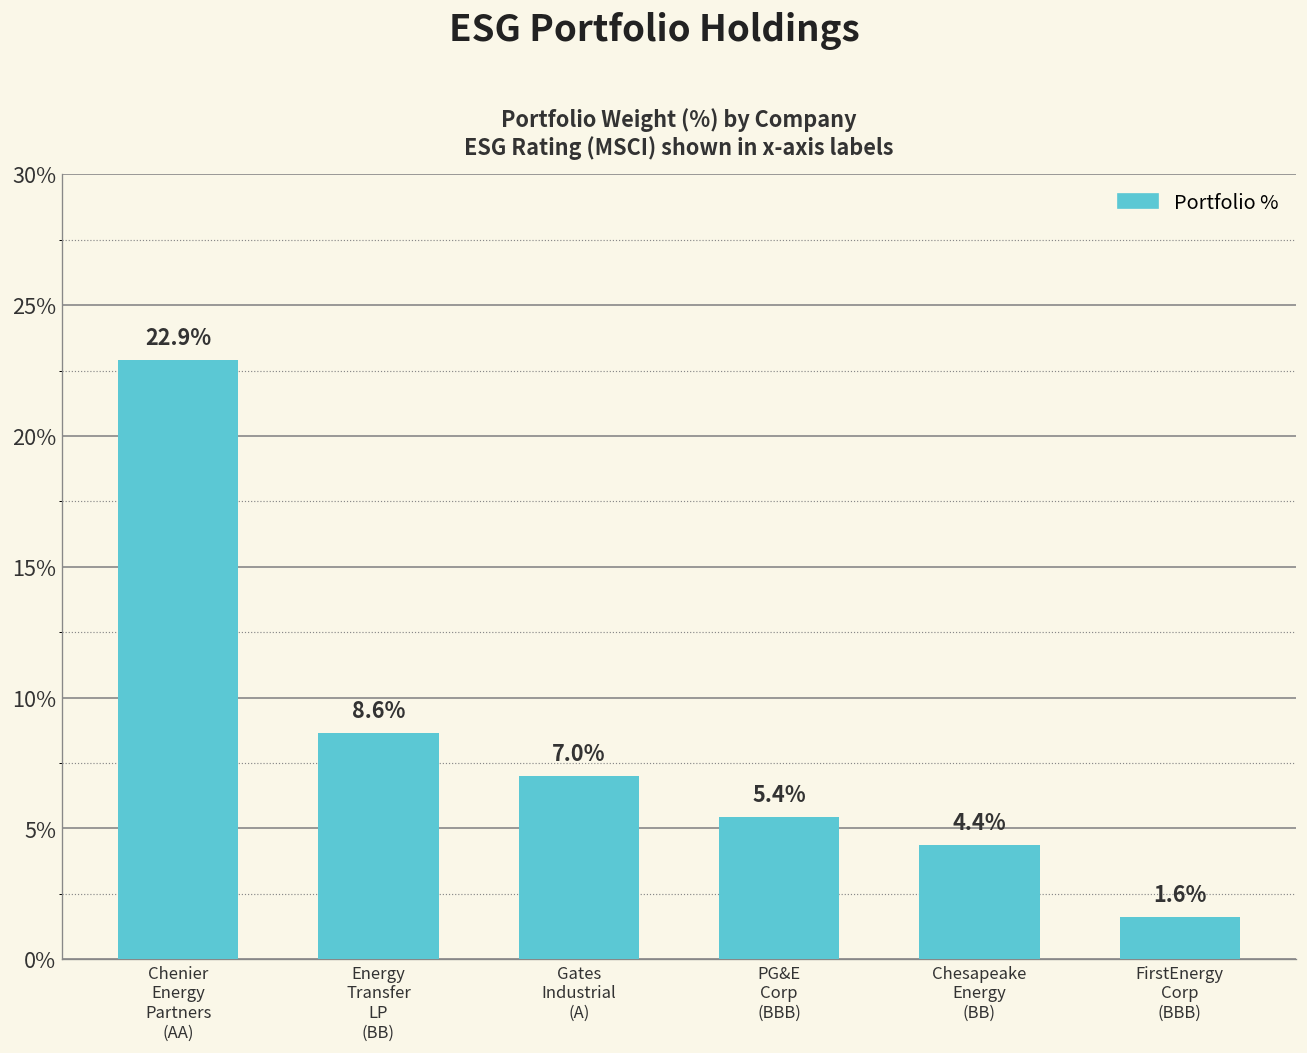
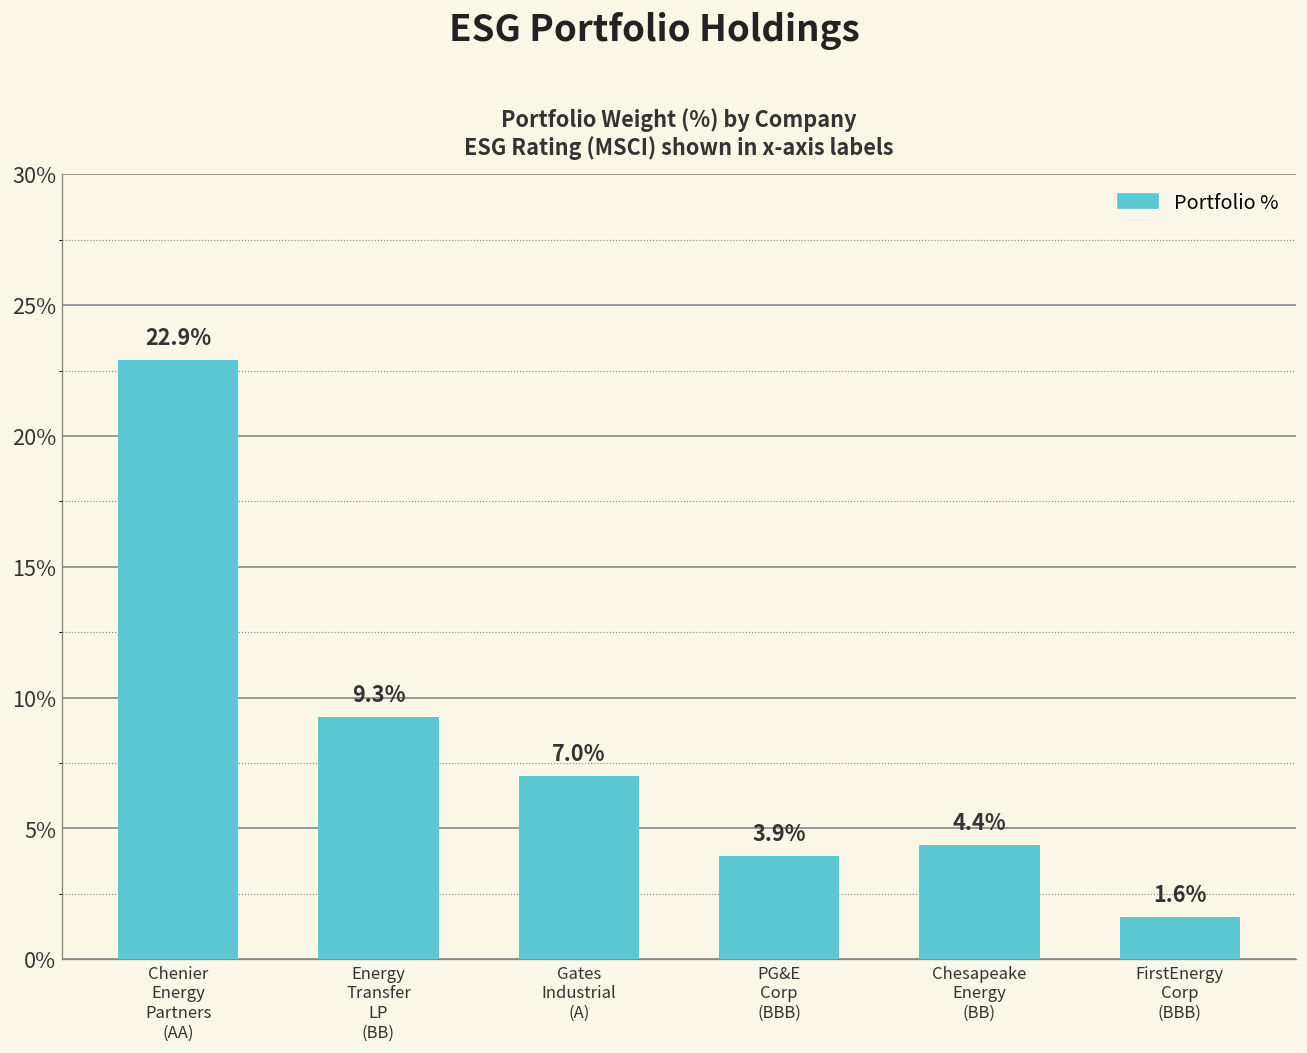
  {
    "Chenier Energy Partners (AA)": "22.9%",
-   "Energy Transfer LP (BB)": "8.6%",
+   "Energy Transfer LP (BB)": "9.3%",
    "Gates Industrial (A)": "7.0%",
-   "PG&E Corp (BBB)": "5.4%",
+   "PG&E Corp (BBB)": "3.9%",
    "Chesapeake Energy (BB)": "4.4%",
    "FirstEnergy Corp (BBB)": "1.6%"
  }
